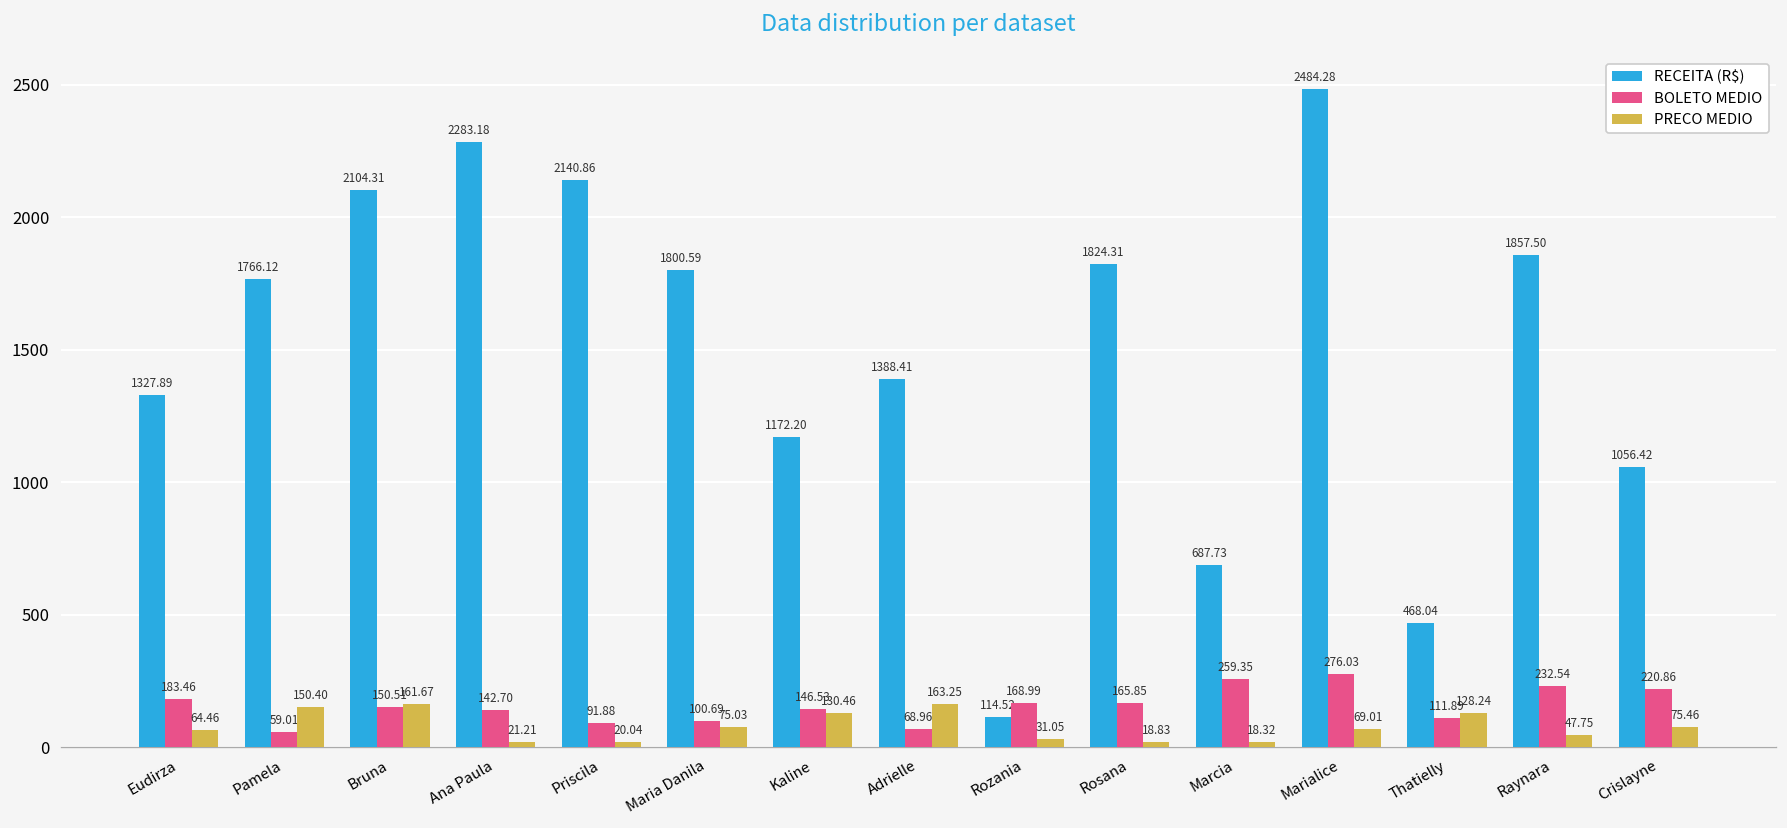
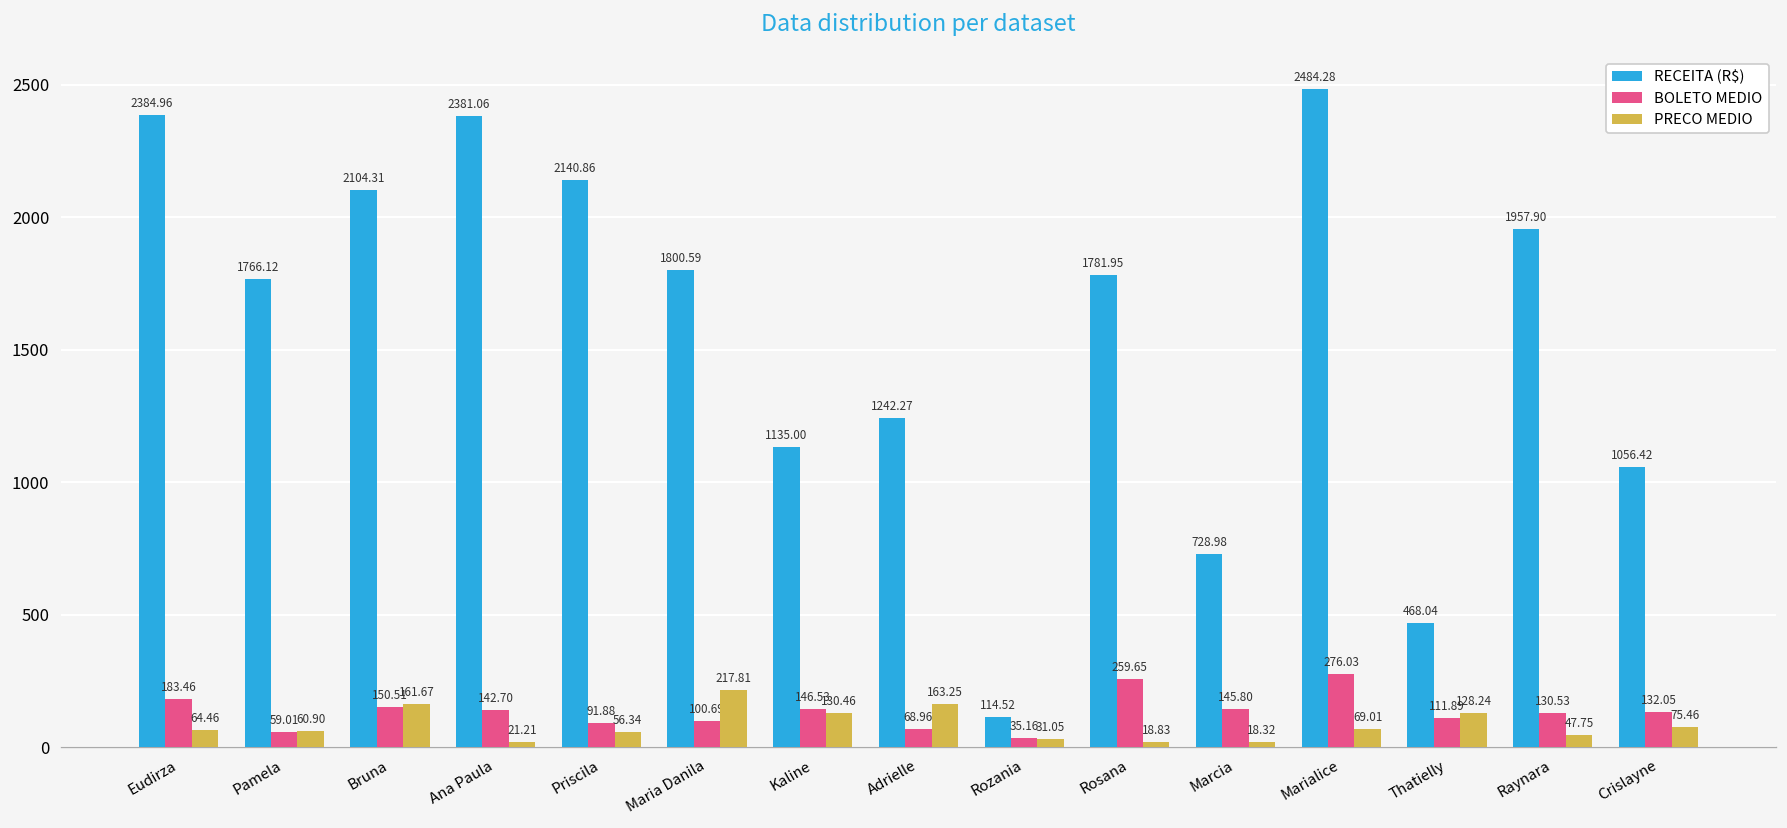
  {
    "RECEITA (R$)": {
-     "Eudirza": 1327.89,
+     "Eudirza": 2384.96,
      "Pamela": 1766.12,
      "Bruna": 2104.31,
-     "Ana Paula": 2283.18,
+     "Ana Paula": 2381.06,
      "Priscila": 2140.86,
      "Maria Danila": 1800.59,
-     "Kaline": 1172.20,
-     "Adrielle": 1388.41,
+     "Kaline": 1135.00,
+     "Adrielle": 1242.27,
      "Rozania": 114.52,
-     "Rosana": 1824.31,
-     "Marcia": 687.73,
+     "Rosana": 1781.95,
+     "Marcia": 728.98,
      "Marialice": 2484.28,
      "Thatielly": 468.04,
-     "Raynara": 1857.50,
+     "Raynara": 1957.90,
      "Crislayne": 1056.42
    },
    "BOLETO MEDIO": {
      "Eudirza": 183.46,
      "Pamela": 59.01,
      "Ana Paula": 142.70,
      "Priscila": 91.88,
      "Maria Danila": 100.69,
      "Adrielle": 68.96,
-     "Rozania": 168.99,
-     "Rosana": 165.85,
-     "Marcia": 259.35,
+     "Rozania": 35.16,
+     "Rosana": 259.65,
+     "Marcia": 145.80,
      "Marialice": 276.03,
-     "Raynara": 232.54,
-     "Crislayne": 220.86
+     "Raynara": 130.53,
+     "Crislayne": 132.05
    },
    "PRECO MEDIO": {
      "Eudirza": 64.46,
-     "Pamela": 150.40,
+     "Pamela": 60.90,
      "Ana Paula": 21.21,
-     "Priscila": 20.04,
-     "Maria Danila": 75.03,
+     "Priscila": 56.34,
+     "Maria Danila": 217.81,
      "Adrielle": 163.25,
      "Rozania": 31.05,
      "Rosana": 18.83,
      "Marcia": 18.32,
      "Marialice": 69.01,
      "Raynara": 47.75,
      "Crislayne": 75.46
    }
  }
